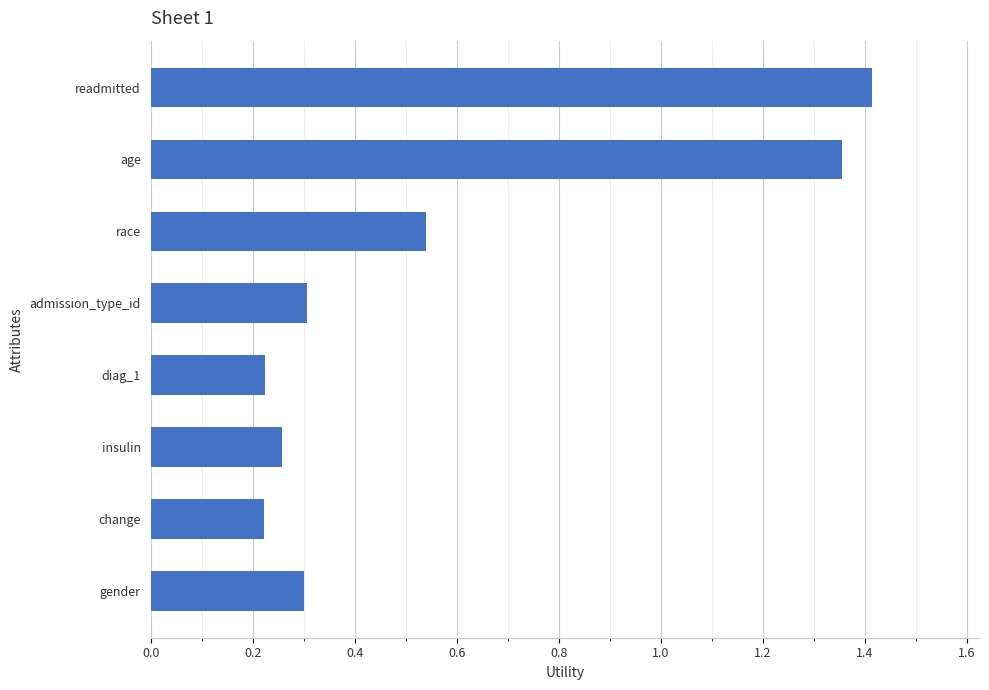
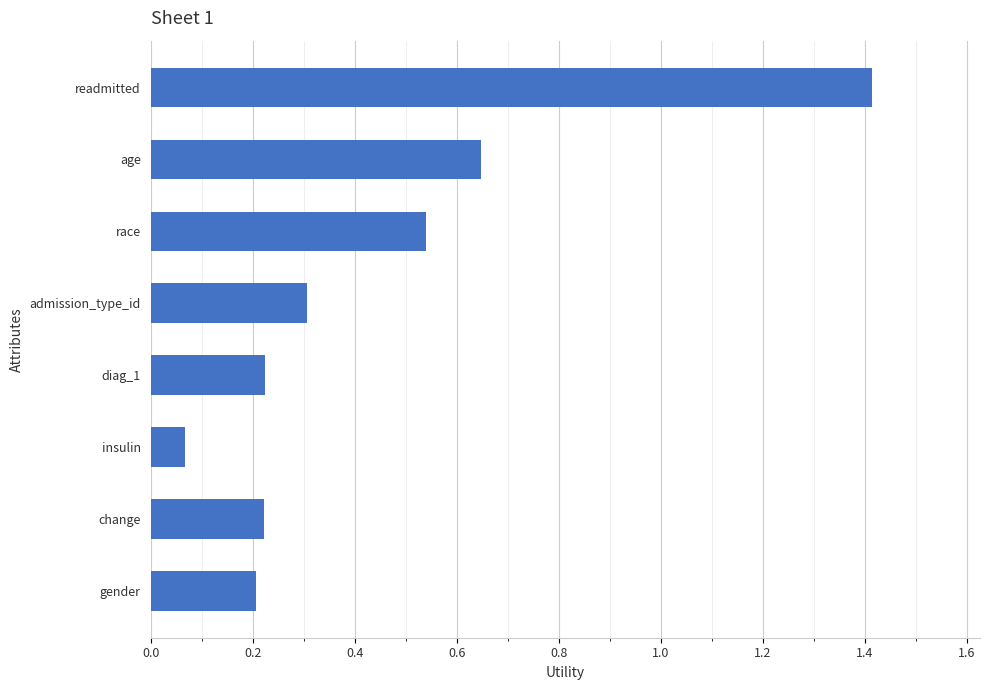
  {
    "readmitted": 1.41,
-   "age": 1.35,
+   "age": 0.65,
    "race": 0.54,
    "admission_type_id": 0.31,
    "diag_1": 0.22,
-   "insulin": 0.26,
+   "insulin": 0.07,
    "change": 0.22,
-   "gender": 0.30
+   "gender": 0.21
  }
